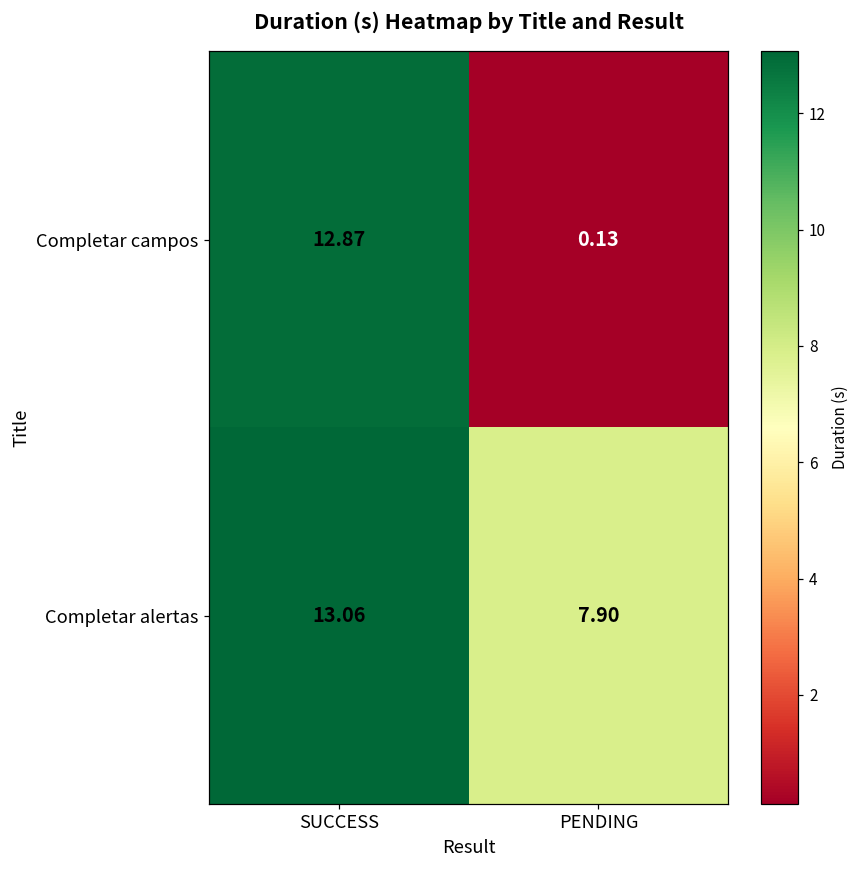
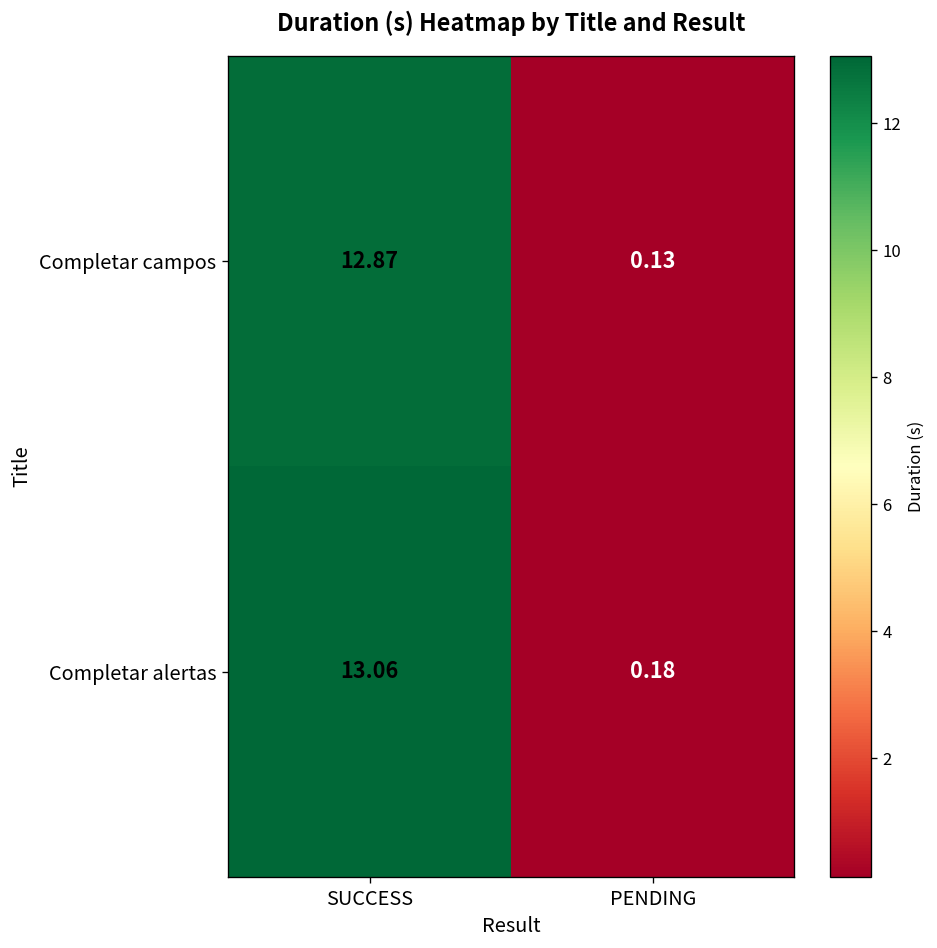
  {
    "Completar campos": {
      "SUCCESS": 12.87,
      "PENDING": 0.13
    },
    "Completar alertas": {
      "SUCCESS": 13.06,
-     "PENDING": 7.90
+     "PENDING": 0.18
    }
  }
